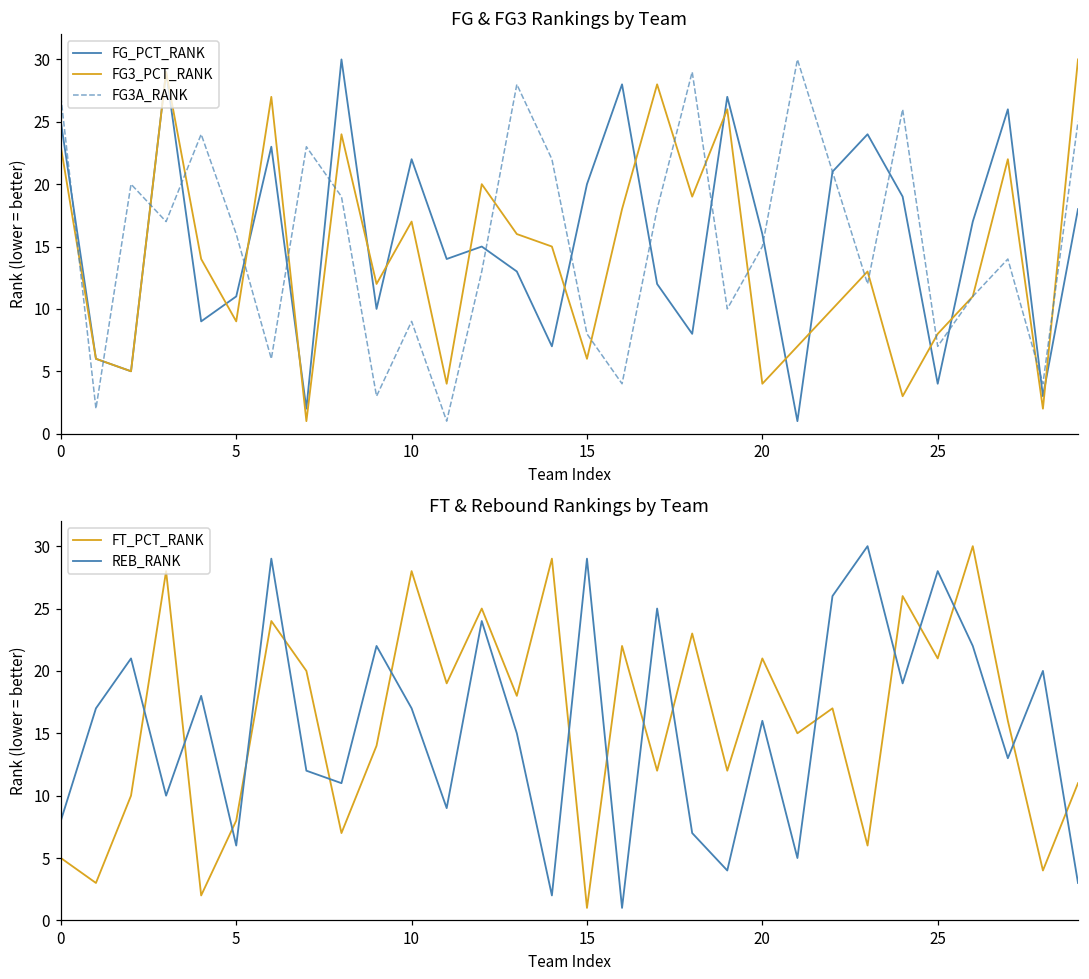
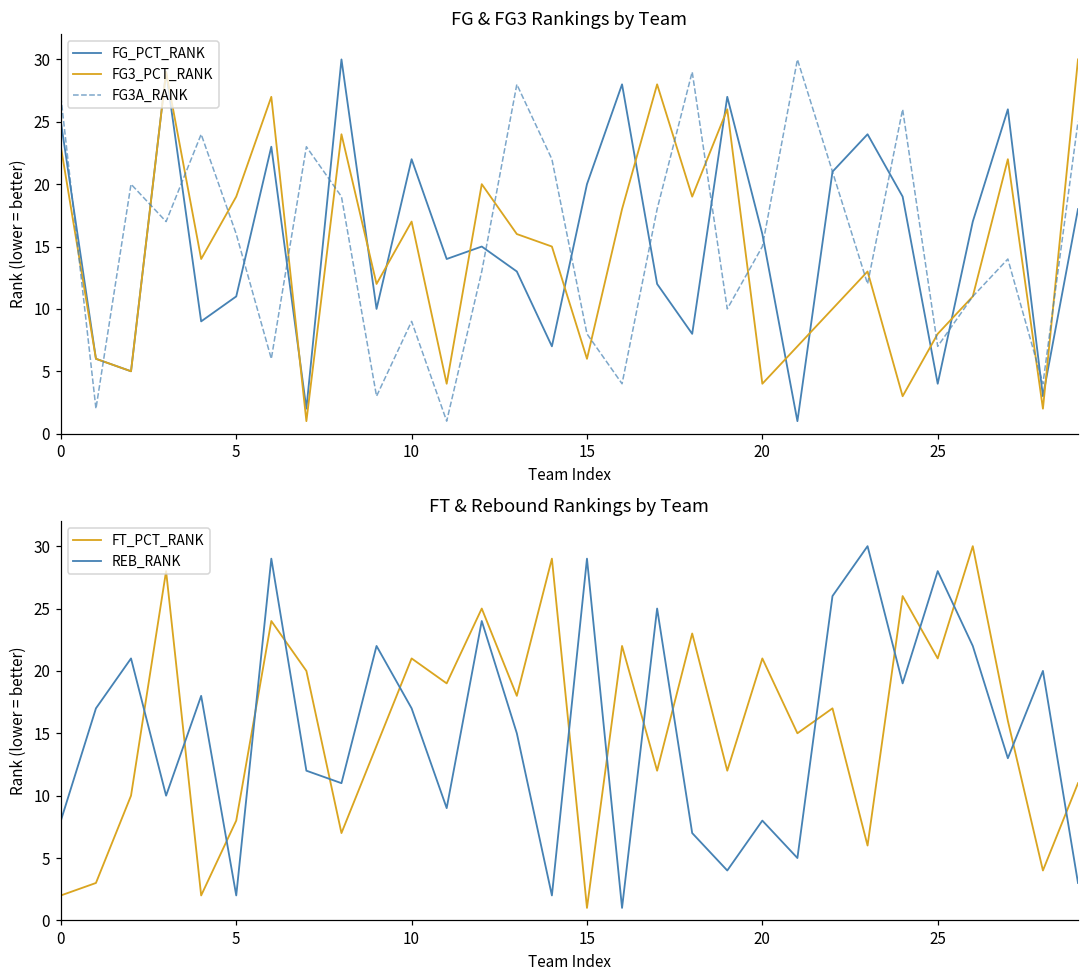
  {
    "FG & FG3 Rankings by Team": {
      "FG3_PCT_RANK": {
        "0": 23,
-       "5": 9,
+       "5": 19,
        "10": 17,
        "15": 6,
        "20": 4,
        "25": 8
      }
    },
    "FT & Rebound Rankings by Team": {
      "FT_PCT_RANK": {
-       "0": 5,
+       "0": 2,
        "5": 8,
-       "10": 28,
+       "10": 21,
        "15": 1,
        "20": 21,
        "25": 21
      },
      "REB_RANK": {
        "0": 8,
-       "5": 6,
+       "5": 2,
        "10": 17,
        "15": 29,
-       "20": 16,
+       "20": 8,
        "25": 28
      }
    }
  }
